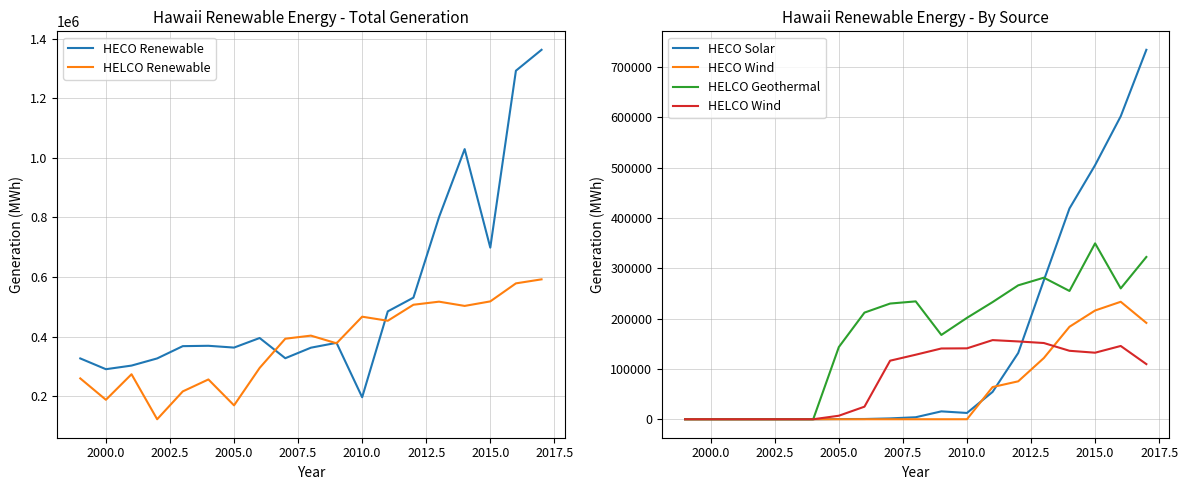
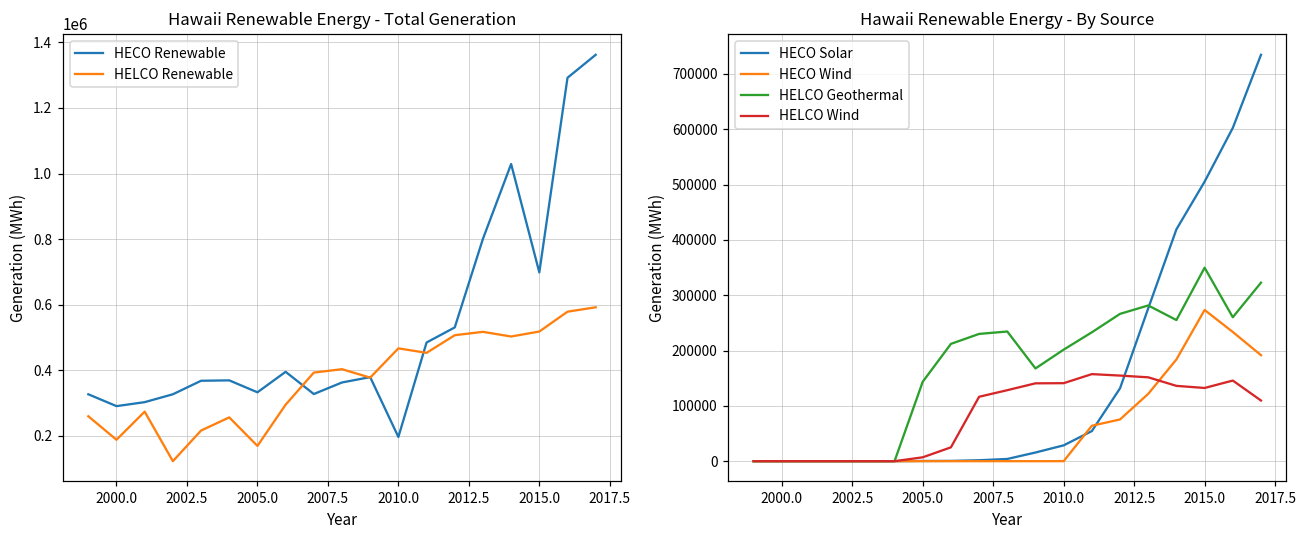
  {
    "Hawaii Renewable Energy - Total Generation": {
      "HECO Renewable": {
        "2000.0": 290000,
-       "2005.0": 360000,
+       "2005.0": 330000,
        "2010.0": 200000,
        "2015.0": 700000
      },
      "HELCO Renewable": {
        "2000.0": 190000,
        "2005.0": 170000,
        "2010.0": 470000,
        "2015.0": 520000
      }
    },
    "Hawaii Renewable Energy - By Source": {
      "HECO Solar": {
-       "2010.0": 10000,
+       "2010.0": 30000,
        "2015.0": 510000
      },
      "HECO Wind": {
        "2010.0": 0,
-       "2015.0": 220000
+       "2015.0": 270000
      },
      "HELCO Geothermal": {
        "2005.0": 140000,
        "2010.0": 200000,
        "2015.0": 350000
      },
      "HELCO Wind": {
        "2005.0": 10000,
        "2010.0": 140000,
        "2015.0": 130000
      }
    }
  }
